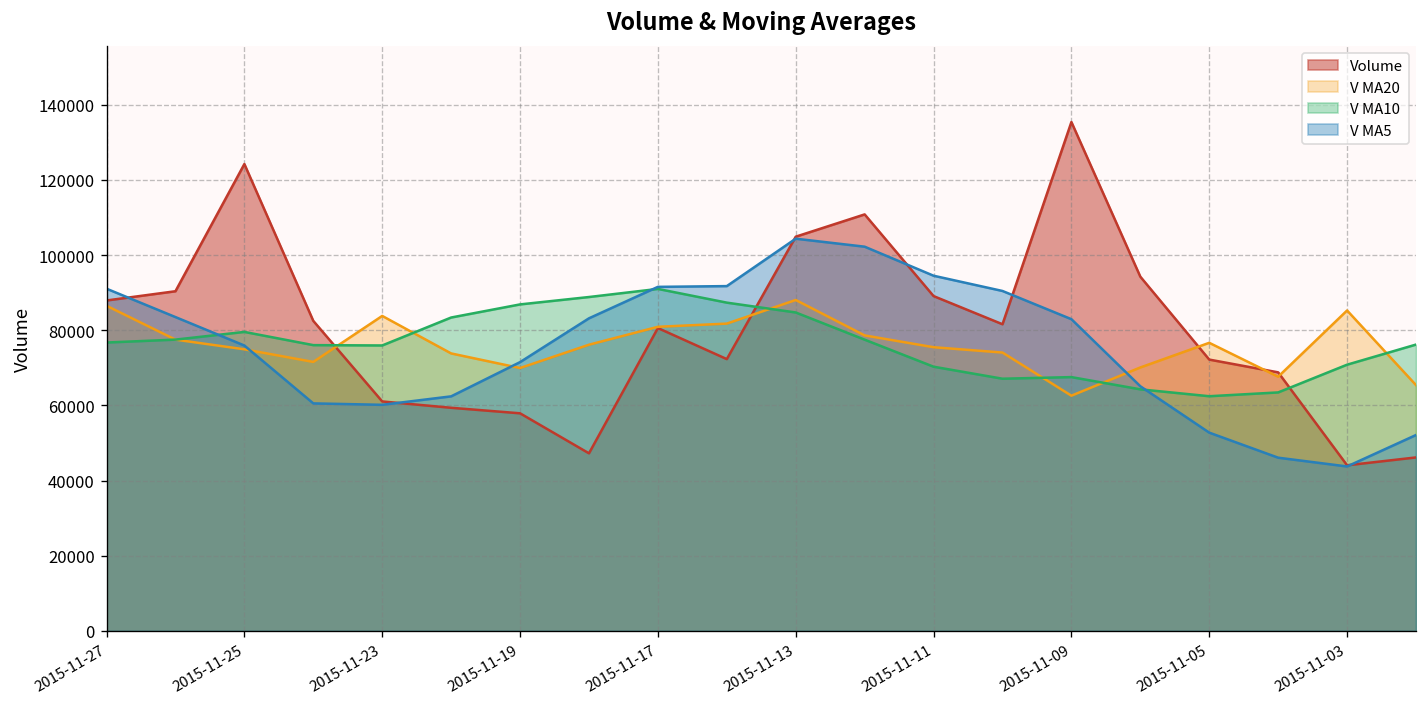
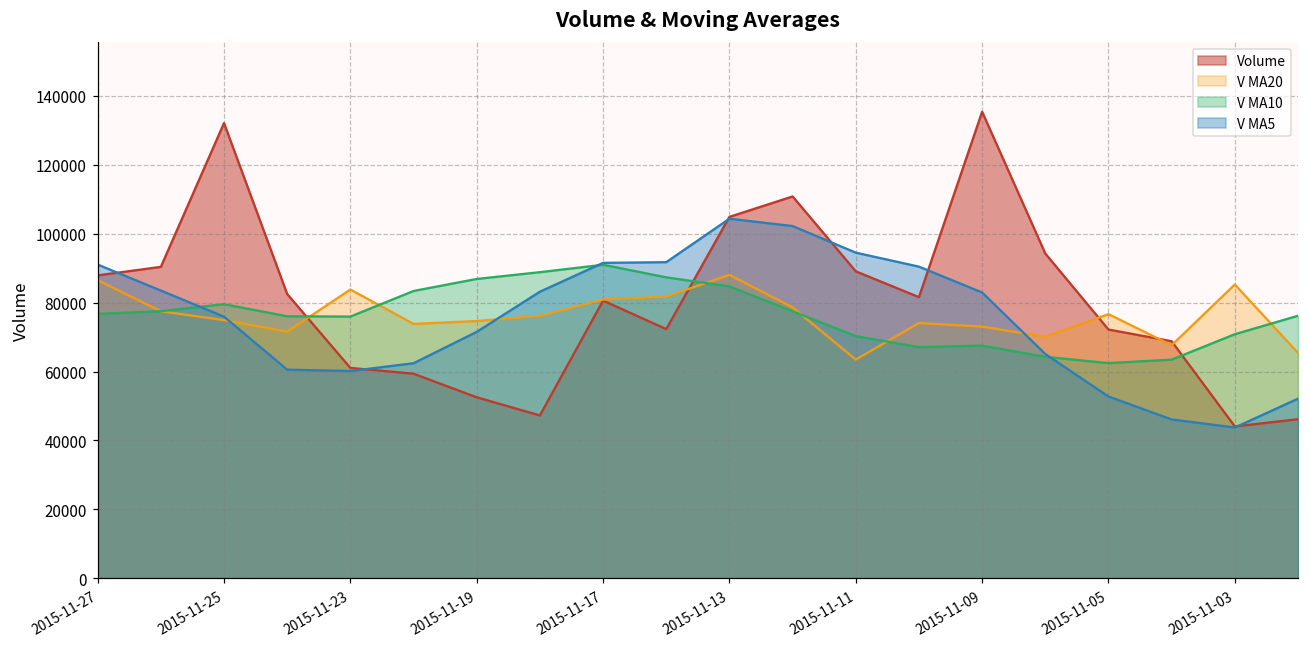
  {
    "Volume": {
      "2015-11-27": 88000,
-     "2015-11-25": 124000,
+     "2015-11-25": 132000,
      "2015-11-23": 61000,
-     "2015-11-19": 58000,
+     "2015-11-19": 53000,
      "2015-11-11": 89000,
      "2015-11-09": 135000,
      "2015-11-05": 72000
    },
    "V MA20": {
      "2015-11-27": 87000,
      "2015-11-25": 75000,
      "2015-11-23": 84000,
-     "2015-11-19": 70000,
+     "2015-11-19": 75000,
      "2015-11-13": 88000,
-     "2015-11-11": 75000,
-     "2015-11-09": 63000,
+     "2015-11-11": 63000,
+     "2015-11-09": 73000,
      "2015-11-05": 77000,
      "2015-11-03": 85000
    }
  }
